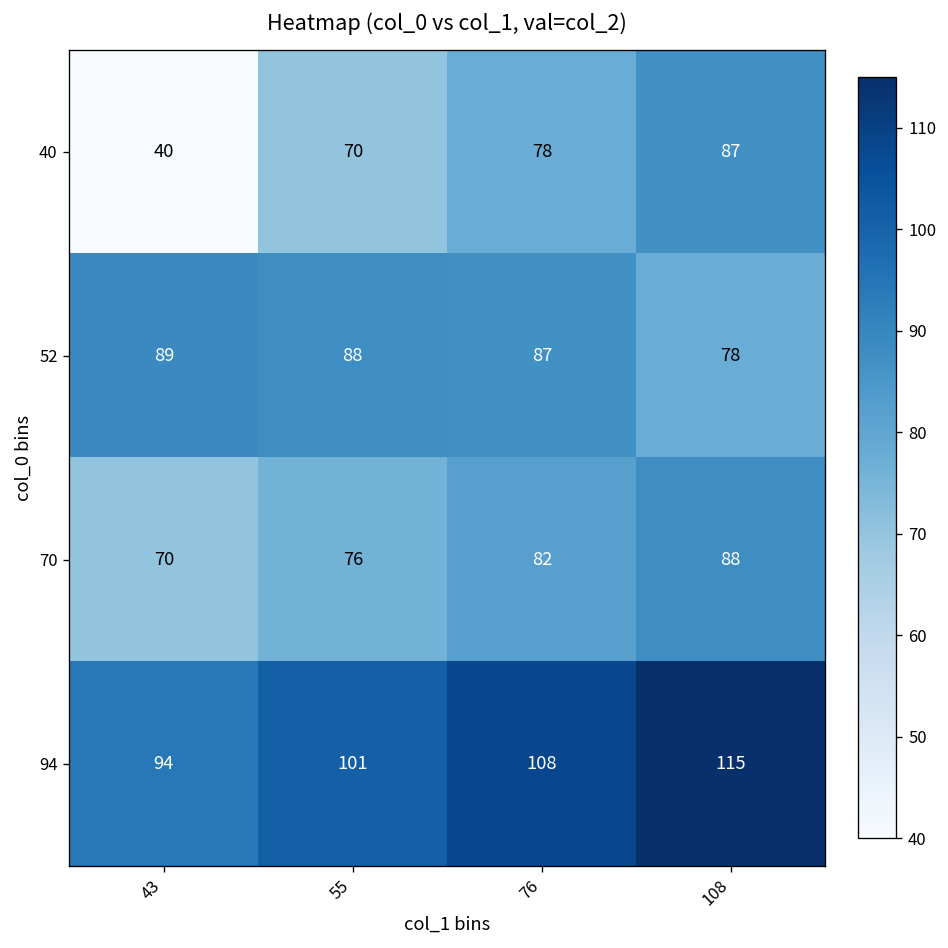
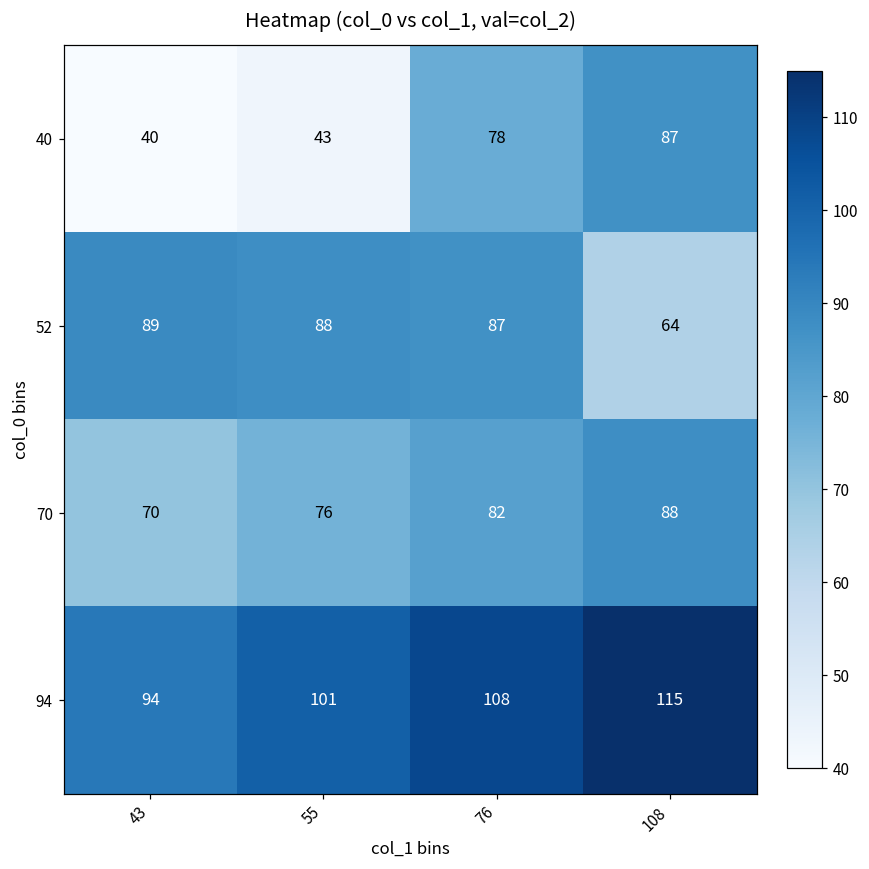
  {
    "40": {
      "43": 40,
-     "55": 70,
+     "55": 43,
      "76": 78,
      "108": 87
    },
    "52": {
      "43": 89,
      "55": 88,
      "76": 87,
-     "108": 78
+     "108": 64
    },
    "70": {
      "43": 70,
      "55": 76,
      "76": 82,
      "108": 88
    },
    "94": {
      "43": 94,
      "55": 101,
      "76": 108,
      "108": 115
    }
  }
